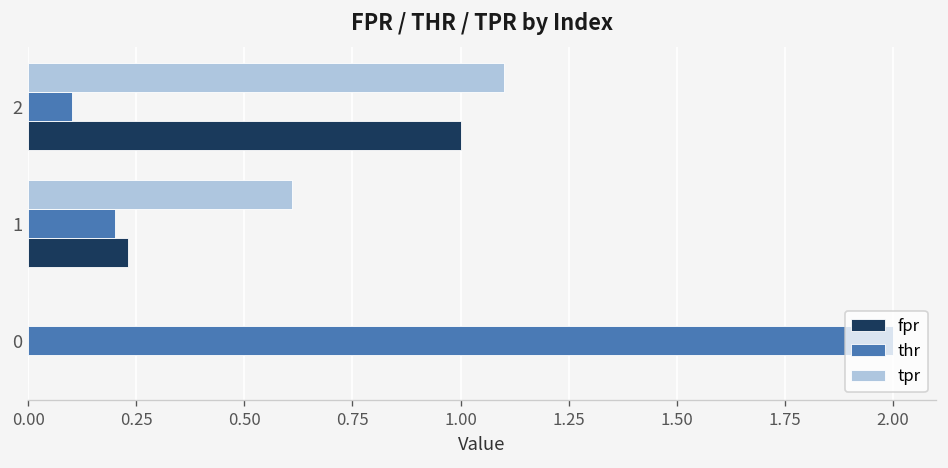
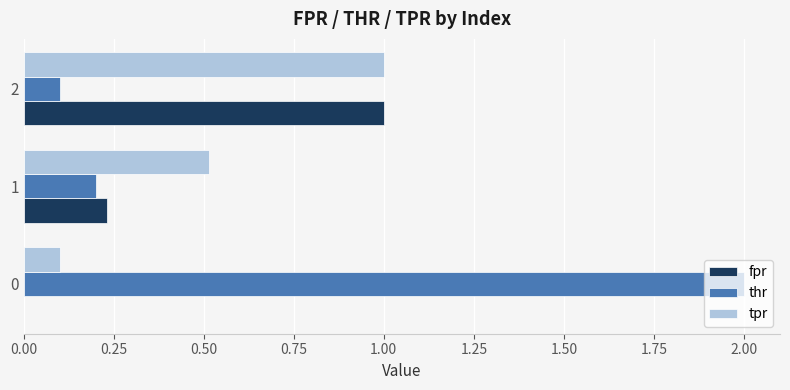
  {
    "fpr": {
      "2": 1.00,
      "1": 0.23,
      "0": 0.00
    },
    "thr": {
      "2": 0.10,
      "1": 0.20
    },
    "tpr": {
-     "2": 1.1,
-     "1": 0.61,
-     "0": 0.0
+     "2": 1.0,
+     "1": 0.51,
+     "0": 0.1
    }
  }
